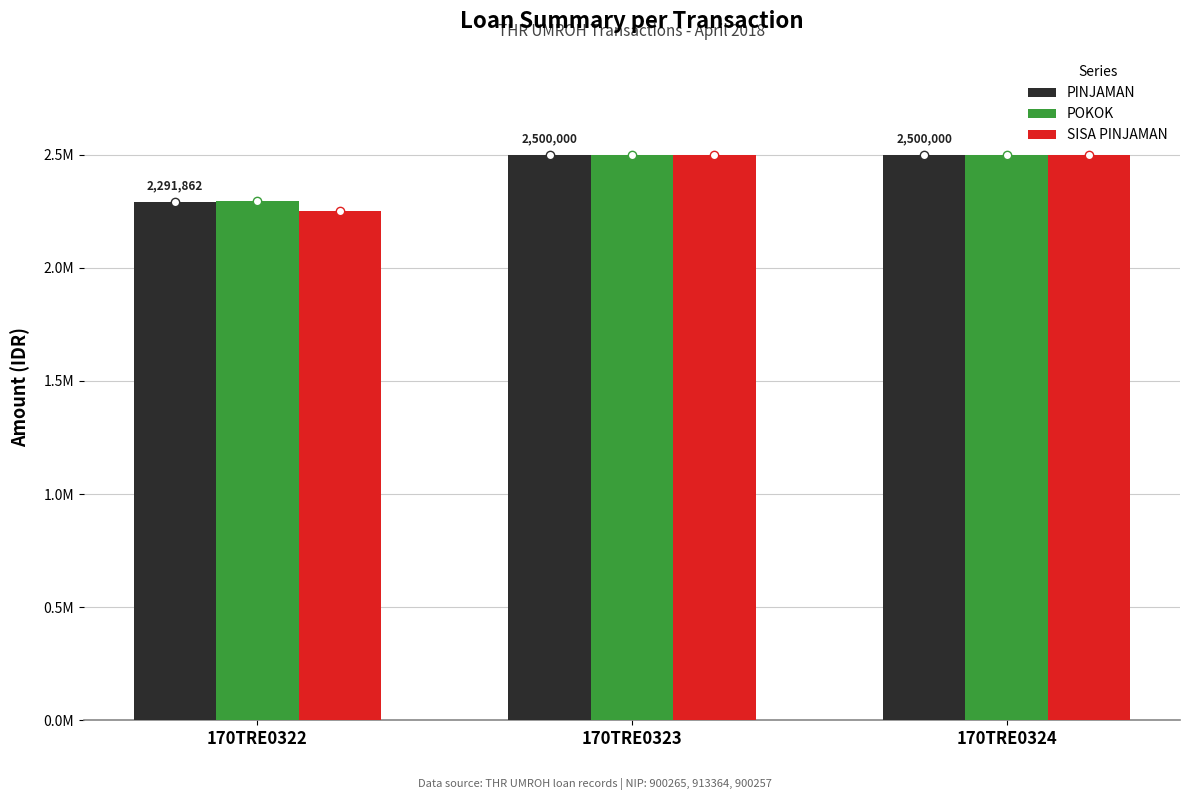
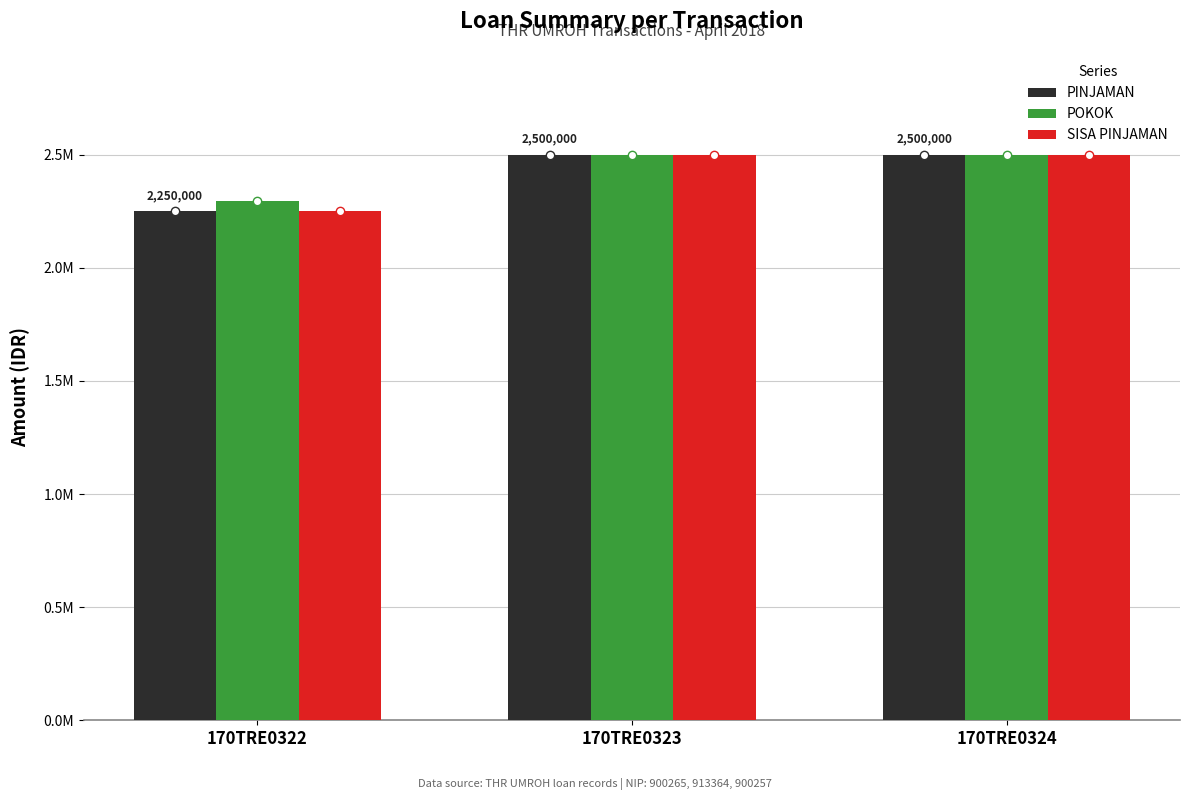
  {
    "PINJAMAN": {
-     "170TRE0322": "2,291,862",
+     "170TRE0322": "2,250,000",
      "170TRE0323": "2,500,000",
      "170TRE0324": "2,500,000"
    },
    "POKOK": {
      "170TRE0322": "2290000",
      "170TRE0323": "2500000",
      "170TRE0324": "2500000"
    },
    "SISA PINJAMAN": {
      "170TRE0322": "2250000",
      "170TRE0323": "2500000",
      "170TRE0324": "2500000"
    }
  }
